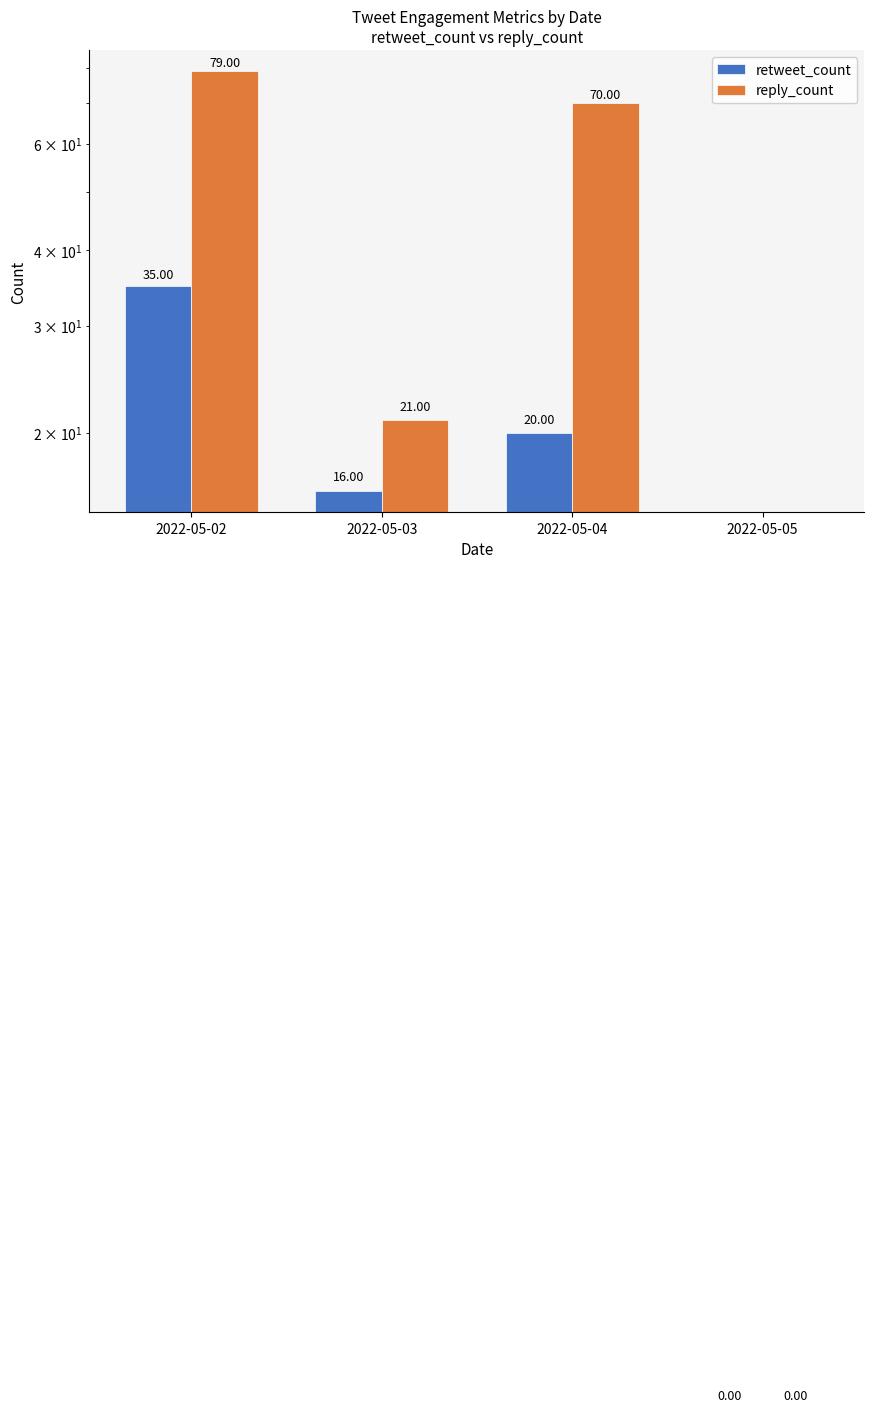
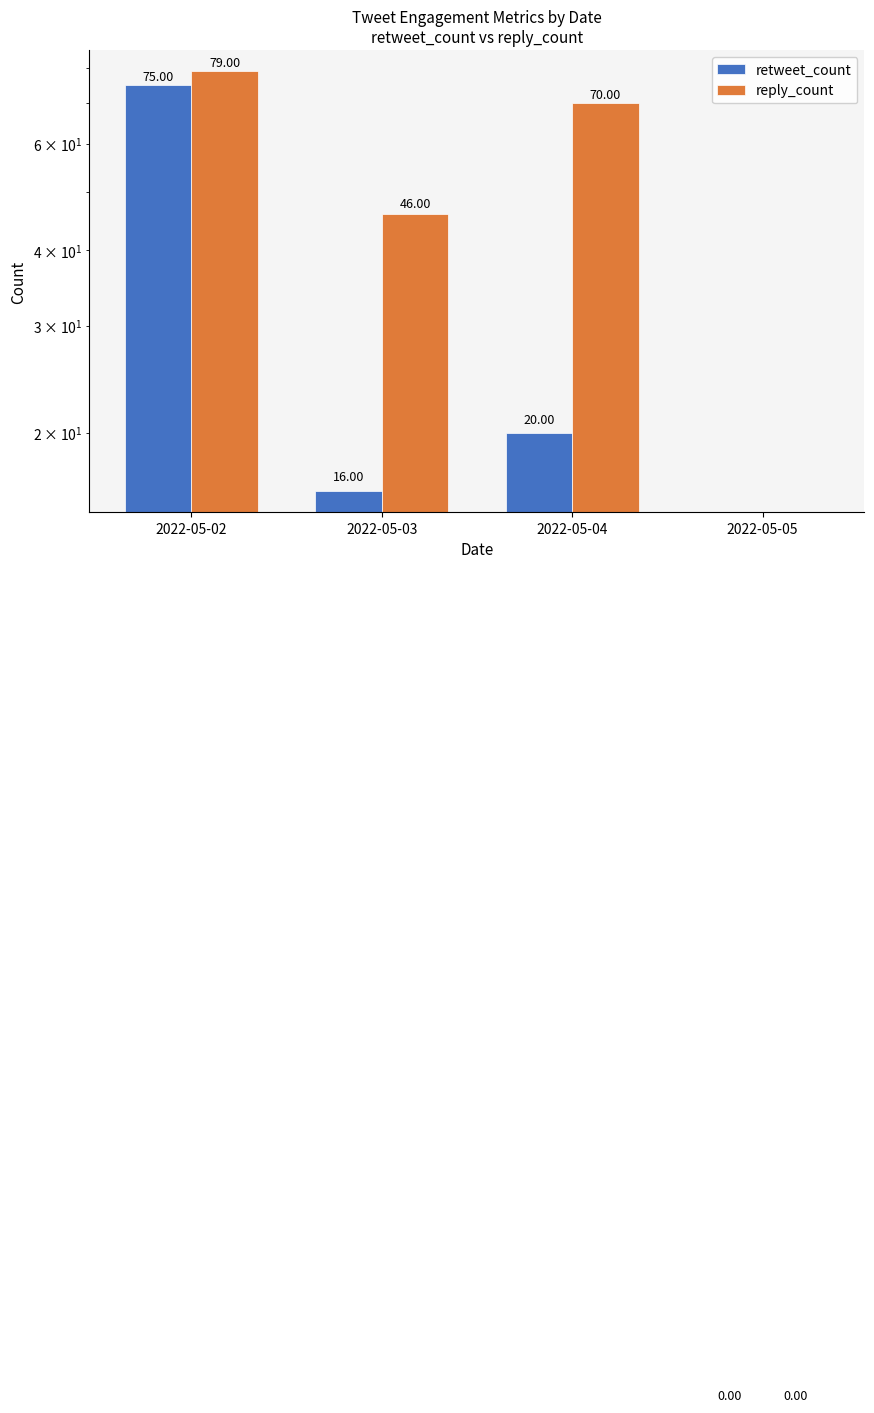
  {
    "retweet_count": {
-     "2022-05-02": 35.00,
+     "2022-05-02": 75.00,
      "2022-05-03": 16.00,
      "2022-05-04": 20.00
    },
    "reply_count": {
      "2022-05-02": 79.00,
-     "2022-05-03": 21.00,
+     "2022-05-03": 46.00,
      "2022-05-04": 70.00
    }
  }
